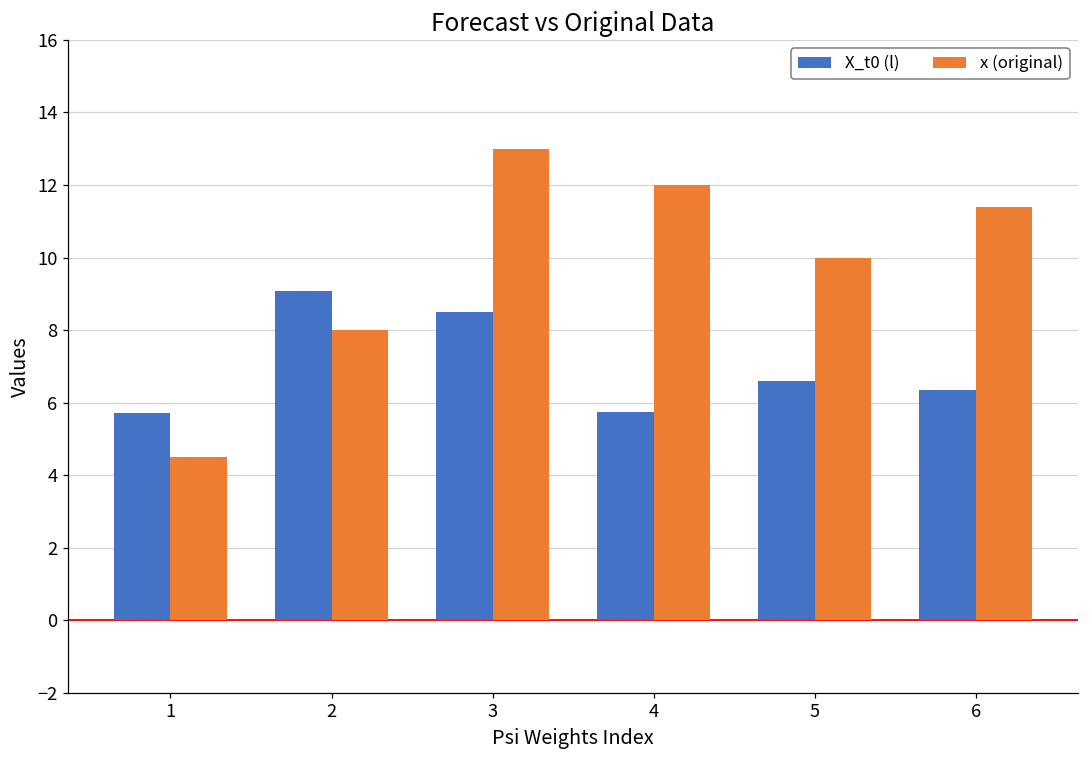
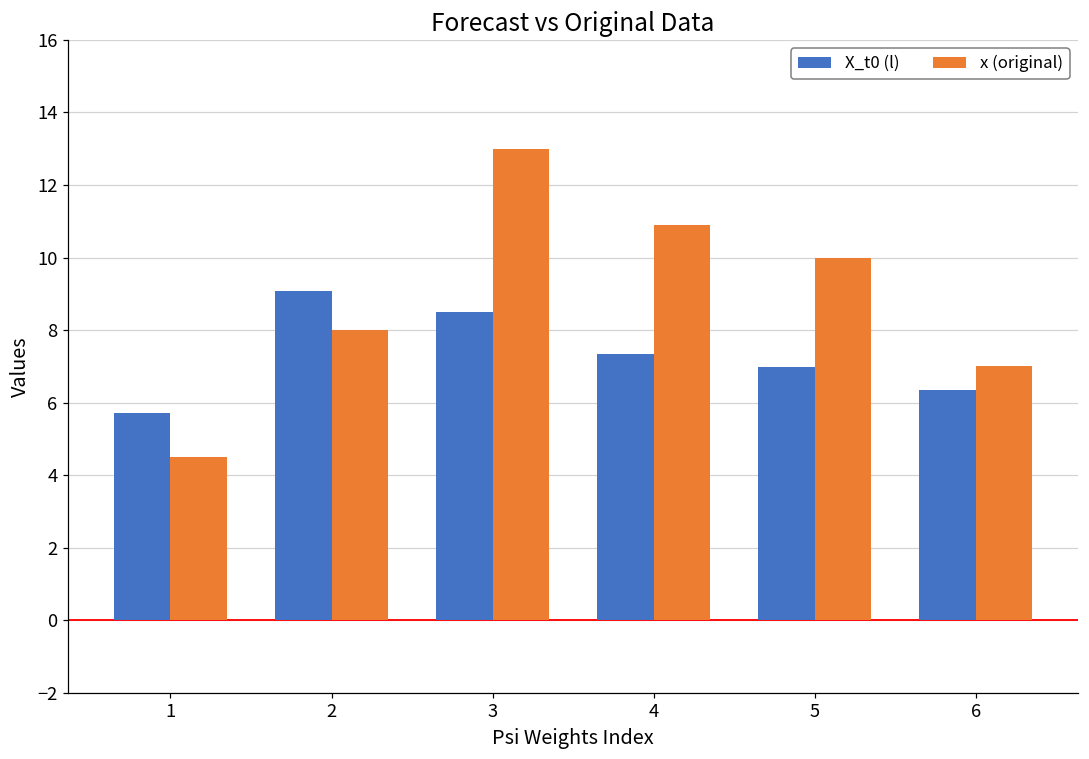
  {
    "X_t0 (l)": {
      "1": 5.7,
      "2": 9.1,
      "3": 8.5,
-     "4": 5.7,
-     "5": 6.6,
+     "4": 7.3,
+     "5": 7.0,
      "6": 6.4
    },
    "x (original)": {
      "1": 4.5,
      "2": 8.0,
      "3": 13.0,
-     "4": 12.0,
+     "4": 10.9,
      "5": 10.0,
-     "6": 11.4
+     "6": 7.0
    }
  }
